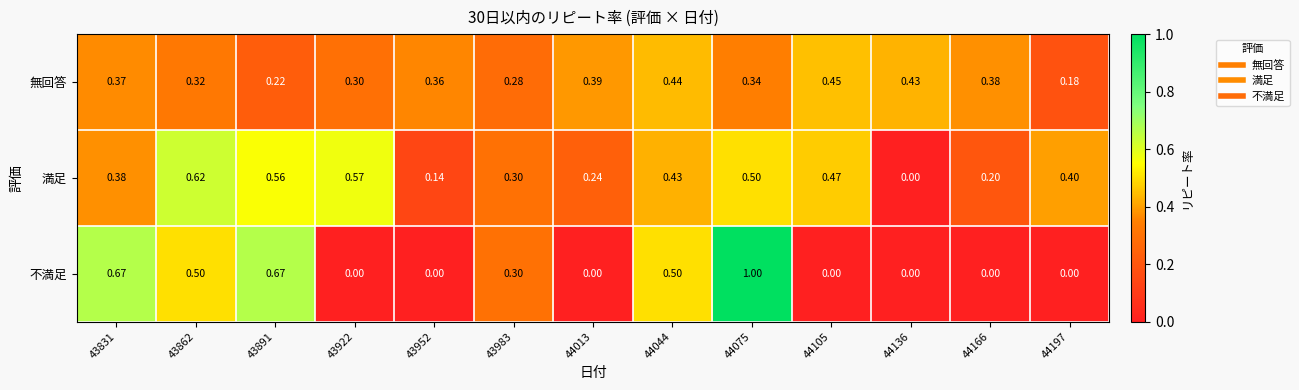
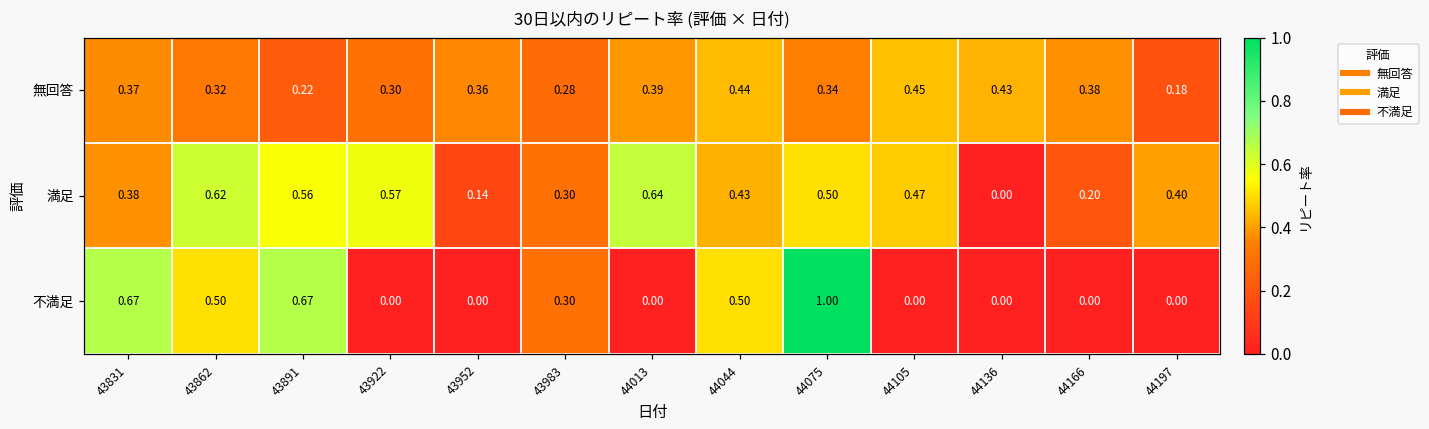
  {
    "無回答": {
      "43831": 0.37,
      "43862": 0.32,
      "43891": 0.22,
      "43922": 0.30,
      "43952": 0.36,
      "43983": 0.28,
      "44013": 0.39,
      "44044": 0.44,
      "44075": 0.34,
      "44105": 0.45,
      "44136": 0.43,
      "44166": 0.38,
      "44197": 0.18
    },
    "満足": {
      "43831": 0.38,
      "43862": 0.62,
      "43891": 0.56,
      "43922": 0.57,
      "43952": 0.14,
      "43983": 0.30,
-     "44013": 0.24,
+     "44013": 0.64,
      "44044": 0.43,
      "44075": 0.50,
      "44105": 0.47,
      "44136": 0.00,
      "44166": 0.20,
      "44197": 0.40
    },
    "不満足": {
      "43831": 0.67,
      "43862": 0.50,
      "43891": 0.67,
      "43922": 0.00,
      "43952": 0.00,
      "43983": 0.30,
      "44013": 0.00,
      "44044": 0.50,
      "44075": 1.00,
      "44105": 0.00,
      "44136": 0.00,
      "44166": 0.00,
      "44197": 0.00
    }
  }
